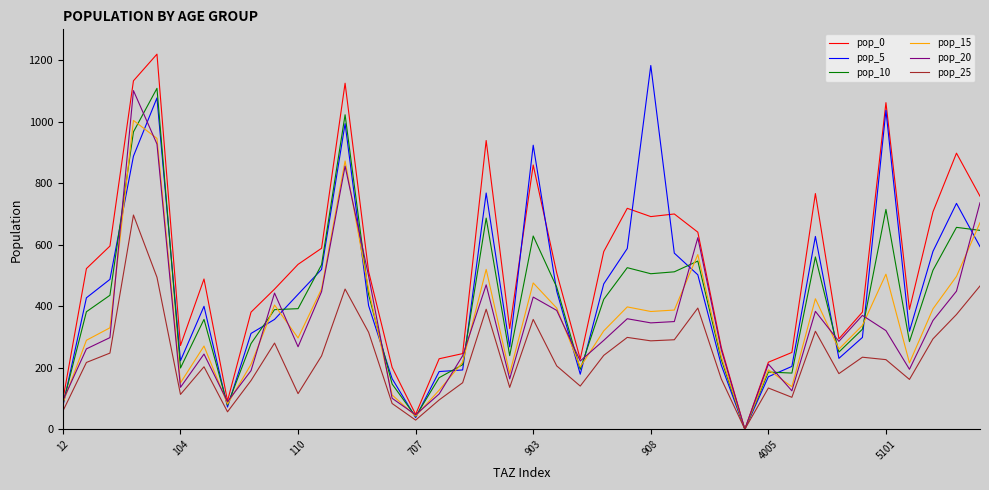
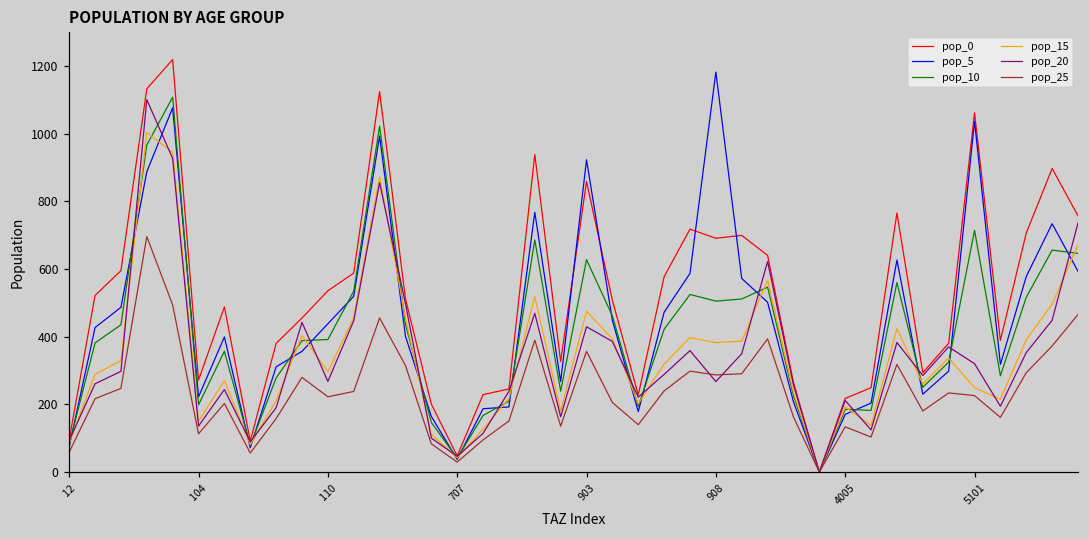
  {
    "pop_0": {
      "104": 270,
      "110": 540,
      "903": 860,
      "908": 690,
      "5101": 1060
    },
    "pop_5": {
      "104": 220,
      "110": 440,
      "903": 920,
      "908": 1180,
      "4005": 170,
      "5101": 1040
    },
    "pop_10": {
      "104": 200,
      "110": 390,
      "903": 630,
      "908": 510,
      "5101": 710
    },
    "pop_15": {
      "104": 150,
      "110": 300,
      "903": 480,
      "908": 380,
-     "5101": 500
+     "5101": 250
    },
    "pop_20": {
      "104": 140,
      "110": 270,
      "903": 430,
-     "908": 350,
+     "908": 270,
      "5101": 320
    },
    "pop_25": {
      "104": 110,
-     "110": 120,
+     "110": 220,
      "903": 360,
      "908": 290,
      "4005": 130,
      "5101": 230
    }
  }
